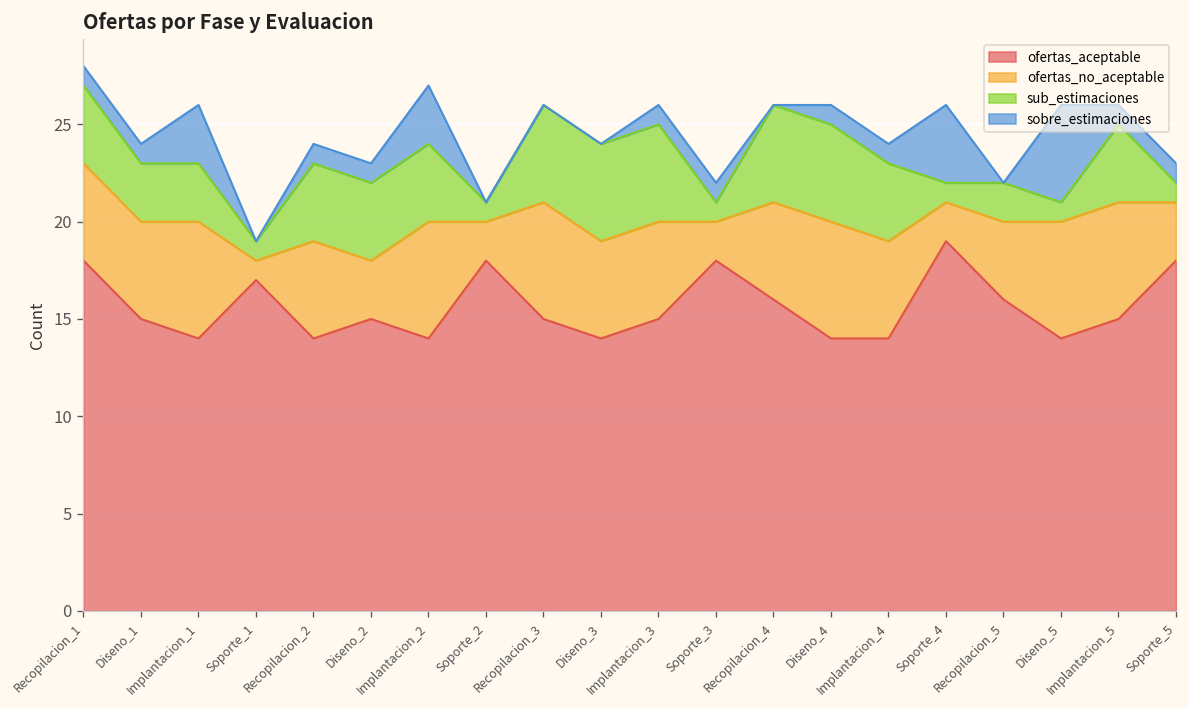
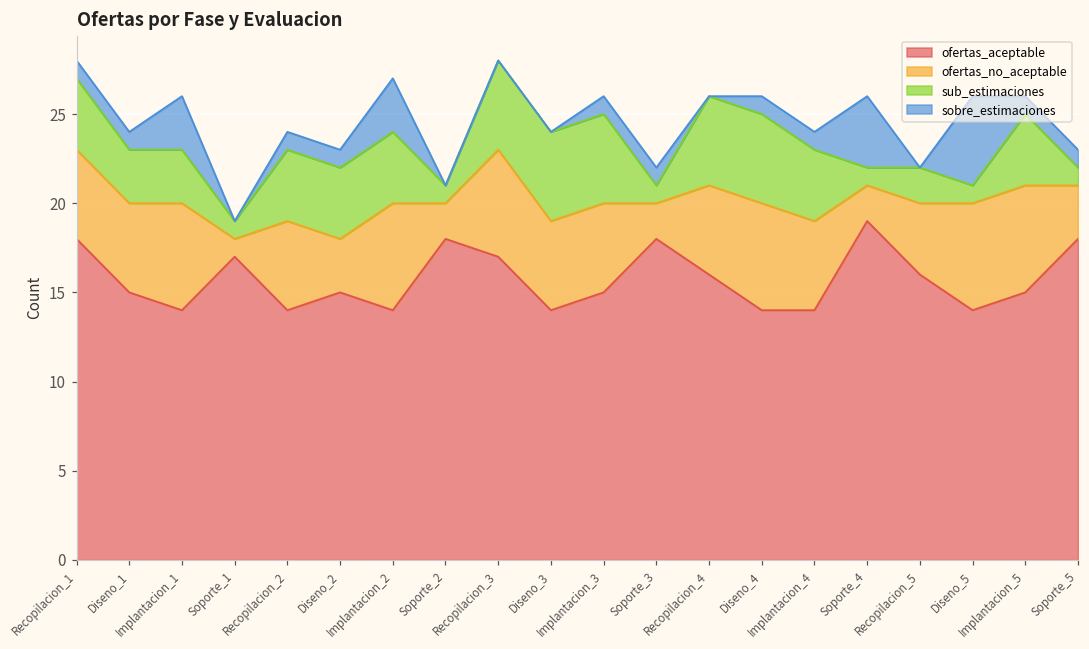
  {
    "ofertas_aceptable": {
      "Recopilacion_1": 18,
      "Diseno_1": 15,
      "Implantacion_1": 14,
      "Soporte_1": 17,
      "Recopilacion_2": 14,
      "Diseno_2": 15,
      "Implantacion_2": 14,
      "Soporte_2": 18,
-     "Recopilacion_3": 15,
+     "Recopilacion_3": 17,
      "Diseno_3": 14,
      "Implantacion_3": 15,
      "Soporte_3": 18,
      "Recopilacion_4": 16,
      "Diseno_4": 14,
      "Implantacion_4": 14,
      "Soporte_4": 19,
      "Recopilacion_5": 16,
      "Diseno_5": 14,
      "Implantacion_5": 15,
      "Soporte_5": 18
    },
    "ofertas_no_aceptable": {
      "Recopilacion_1": 5,
      "Diseno_1": 5,
      "Implantacion_1": 6,
      "Soporte_1": 1,
      "Recopilacion_2": 5,
      "Diseno_2": 3,
      "Implantacion_2": 6,
      "Soporte_2": 2,
      "Recopilacion_3": 6,
      "Diseno_3": 5,
      "Implantacion_3": 5,
      "Soporte_3": 2,
      "Recopilacion_4": 5,
      "Diseno_4": 6,
      "Implantacion_4": 5,
      "Soporte_4": 2,
      "Recopilacion_5": 4,
      "Diseno_5": 6,
      "Implantacion_5": 6,
      "Soporte_5": 3
    },
    "sub_estimaciones": {
      "Recopilacion_1": 4,
      "Diseno_1": 3,
      "Implantacion_1": 3,
      "Recopilacion_2": 4,
      "Diseno_2": 4,
      "Implantacion_2": 4,
      "Implantacion_3": 5,
      "Soporte_3": 1,
      "Diseno_4": 5,
      "Implantacion_4": 4,
      "Soporte_4": 1,
      "Diseno_5": 1,
      "Soporte_5": 1
    },
    "sobre_estimaciones": {
      "Recopilacion_1": 1,
      "Diseno_1": 1,
      "Implantacion_1": 3,
      "Recopilacion_2": 1,
      "Diseno_2": 1,
      "Implantacion_2": 3,
      "Implantacion_3": 1,
      "Soporte_3": 1,
      "Diseno_4": 1,
      "Implantacion_4": 1,
      "Soporte_4": 4,
      "Soporte_5": 1
    }
  }
